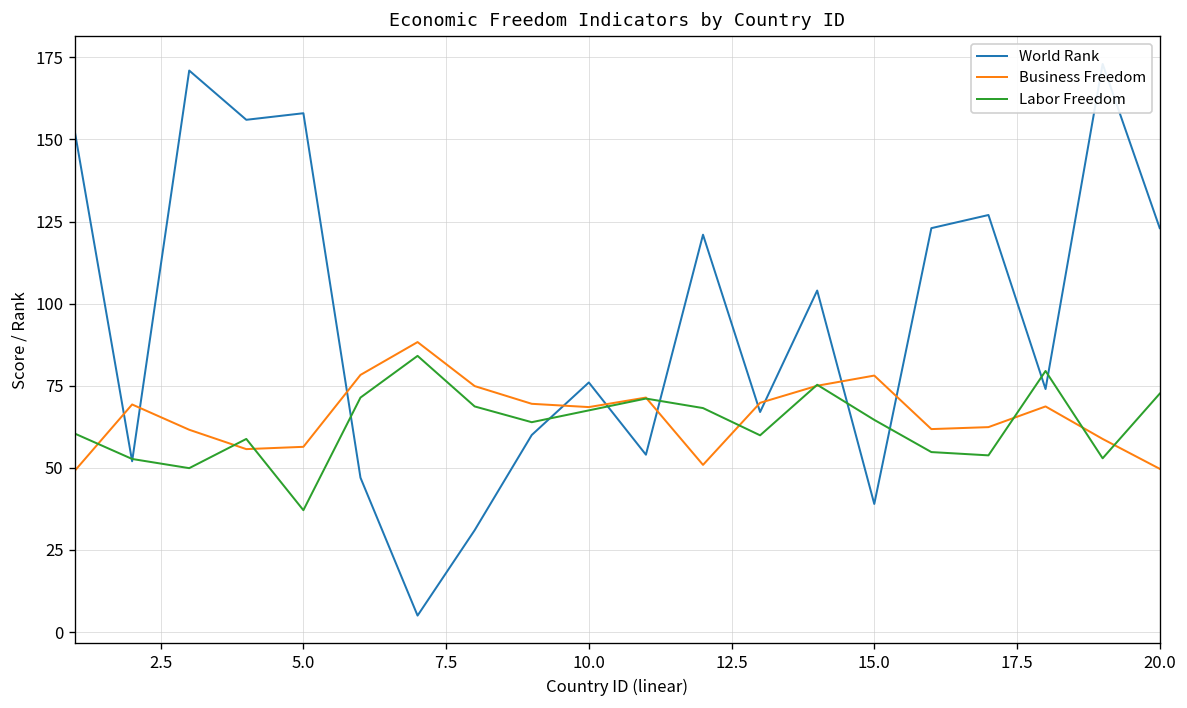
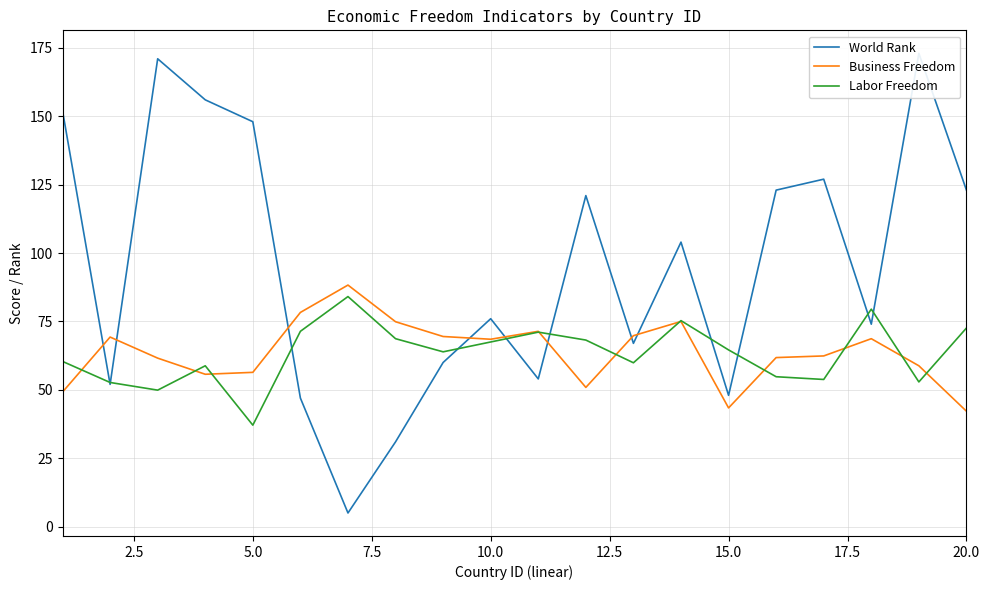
  {
    "World Rank": {
-     "5.0": 158,
+     "5.0": 148,
      "10.0": 76,
-     "15.0": 39,
+     "15.0": 48,
      "20.0": 123
    },
    "Business Freedom": {
      "5.0": 56,
      "10.0": 69,
-     "15.0": 78,
-     "20.0": 50
+     "15.0": 43,
+     "20.0": 42
    },
    "Labor Freedom": {
      "5.0": 37,
      "10.0": 68,
      "15.0": 65,
      "20.0": 73
    }
  }
